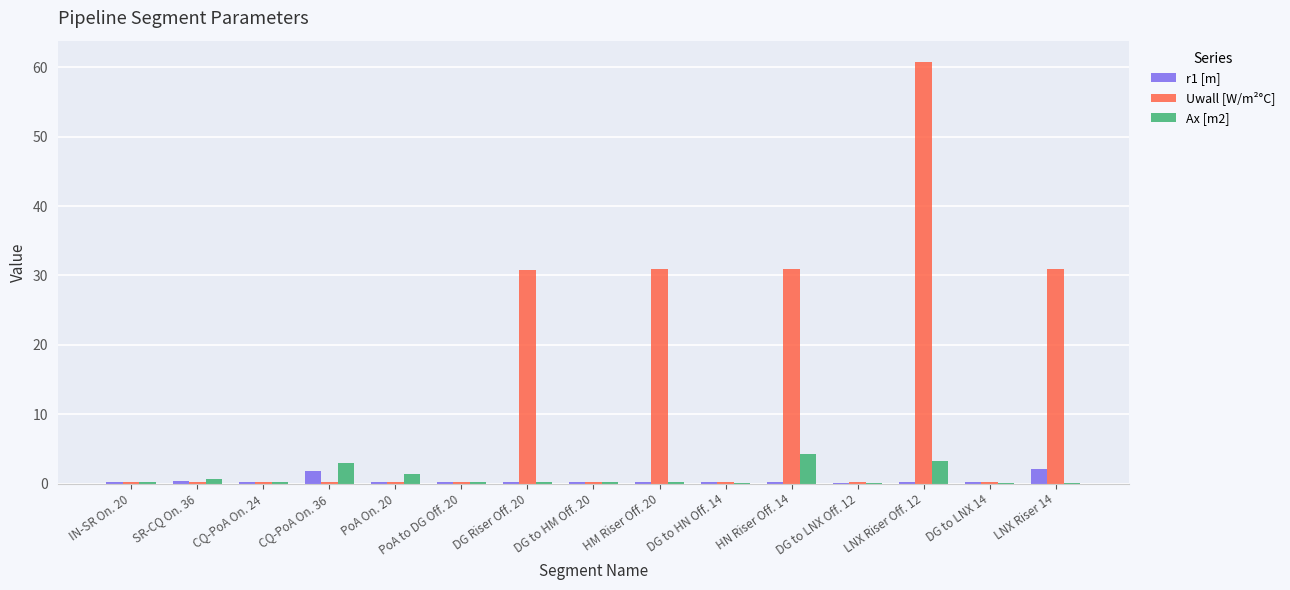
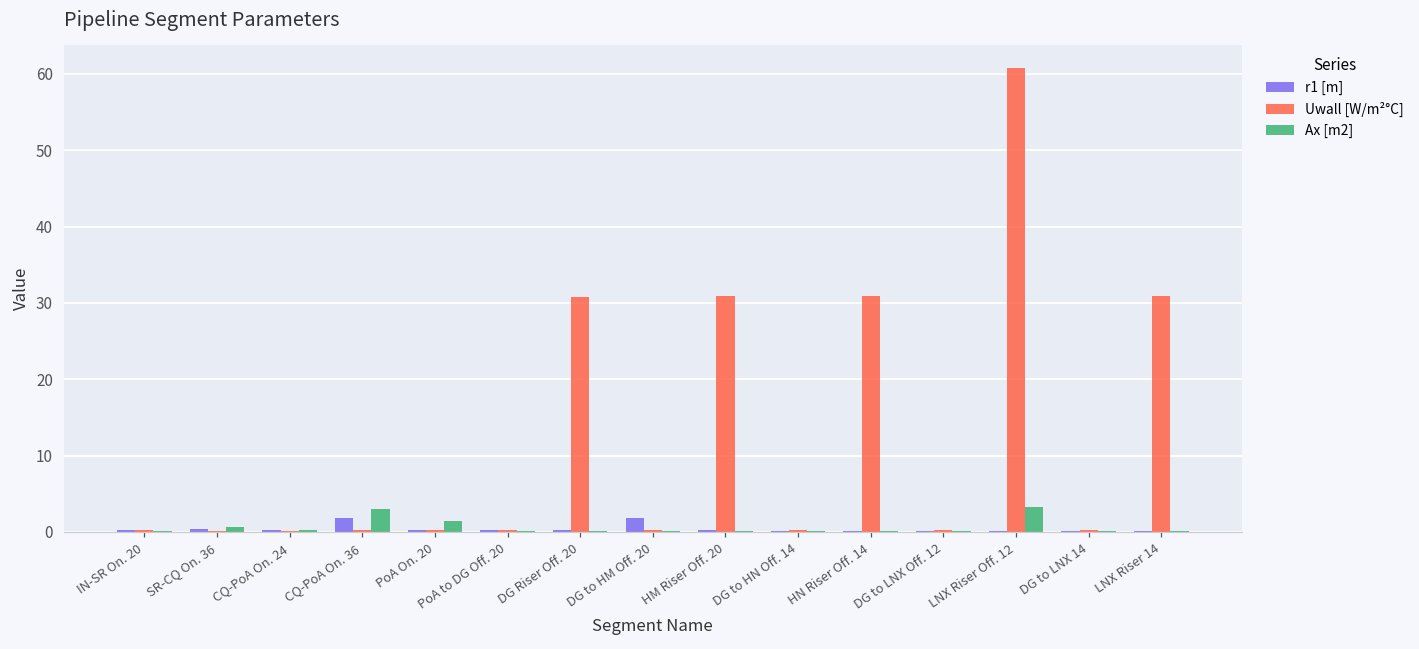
  {
    "r1 [m]": {
      "SR-CQ On. 36": 0,
      "CQ-PoA On. 36": 2,
-     "DG to HM Off. 20": 0,
-     "LNX Riser 14": 2
+     "DG to HM Off. 20": 2,
+     "LNX Riser 14": 0
    },
    "Uwall [W/m²°C]": {
      "DG Riser Off. 20": 31,
      "HM Riser Off. 20": 31,
      "HN Riser Off. 14": 31,
      "LNX Riser Off. 12": 61,
      "LNX Riser 14": 31
    },
    "Ax [m2]": {
      "SR-CQ On. 36": 1,
      "CQ-PoA On. 36": 3,
      "PoA On. 20": 1,
-     "HN Riser Off. 14": 4,
+     "HN Riser Off. 14": 0,
      "LNX Riser Off. 12": 3
    }
  }
